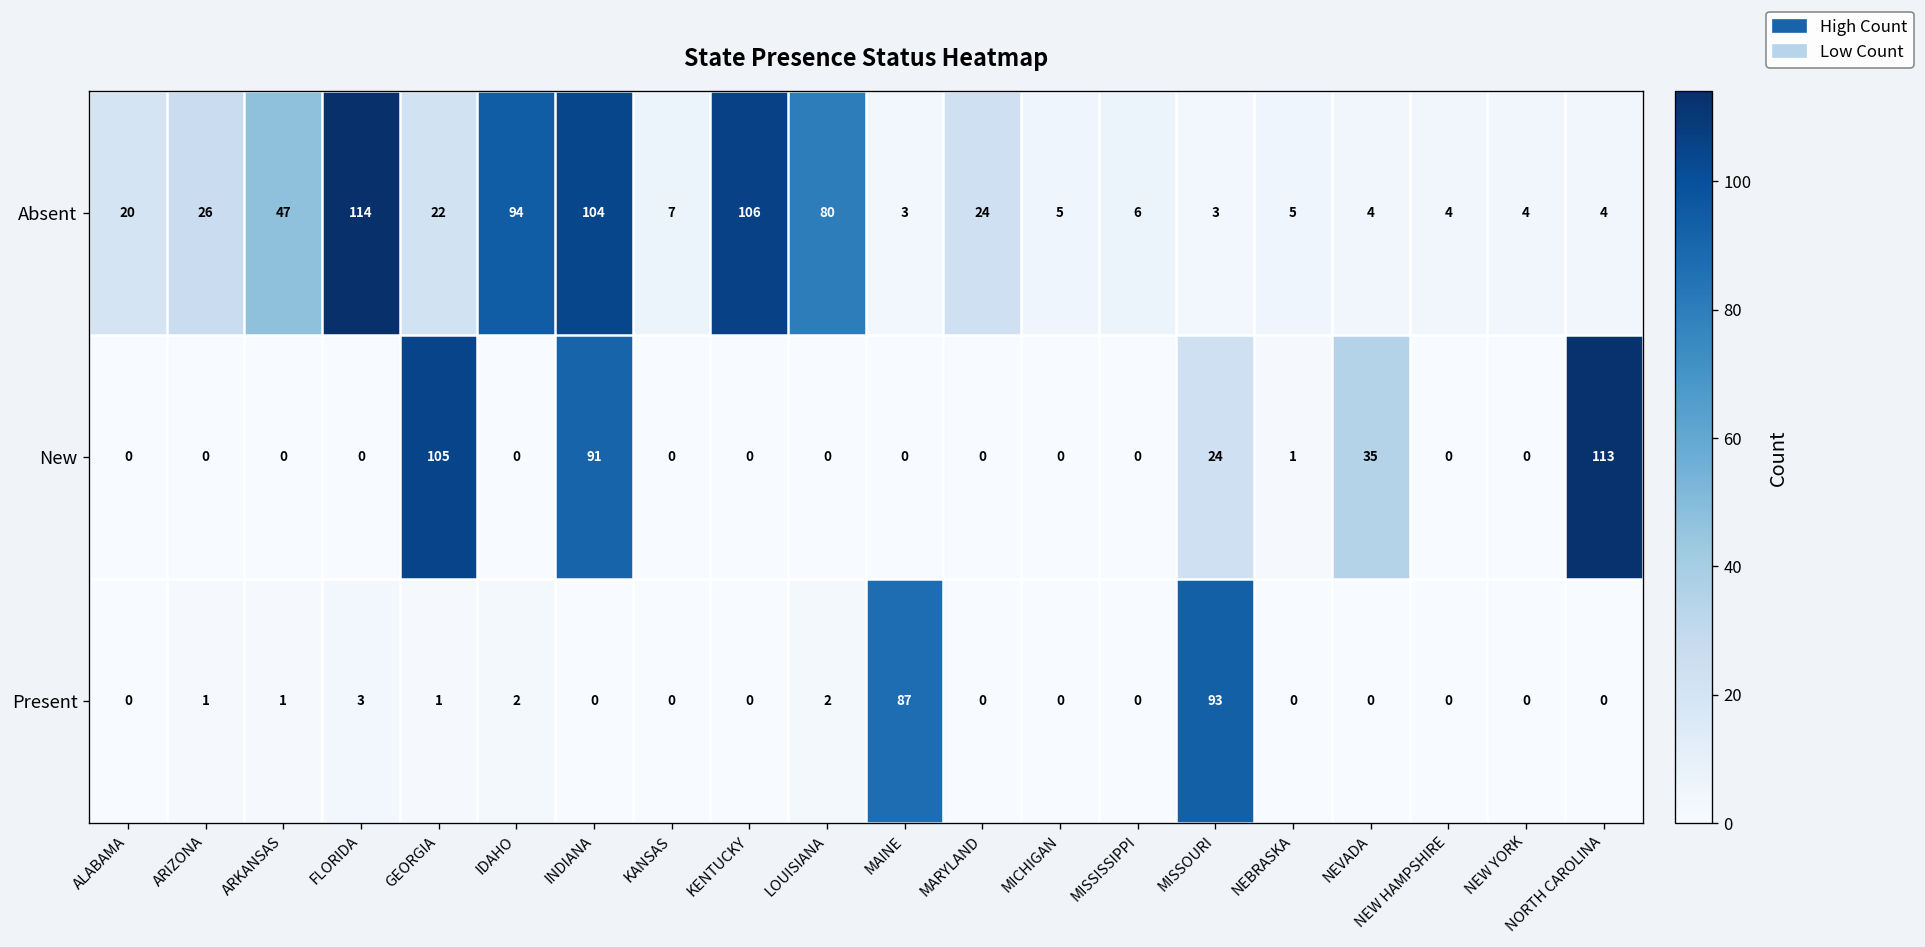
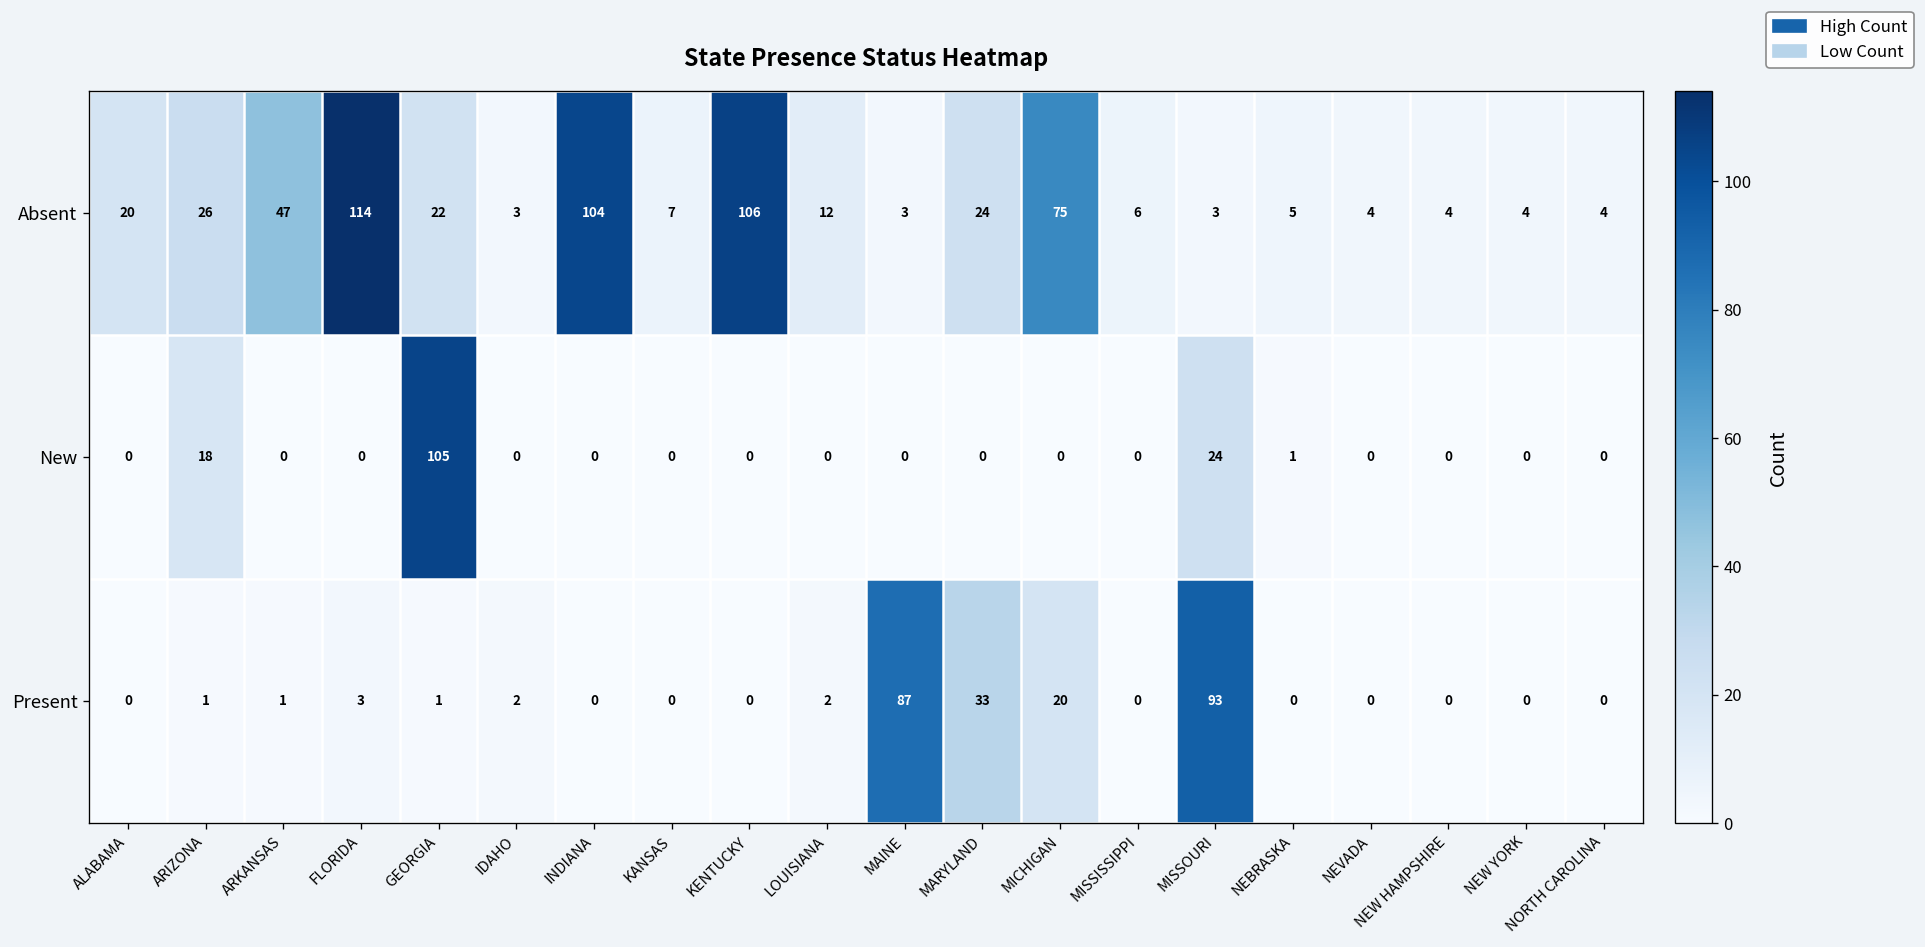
  {
    "Absent": {
      "ALABAMA": 20,
      "ARIZONA": 26,
      "ARKANSAS": 47,
      "FLORIDA": 114,
      "GEORGIA": 22,
-     "IDAHO": 94,
+     "IDAHO": 3,
      "INDIANA": 104,
      "KANSAS": 7,
      "KENTUCKY": 106,
-     "LOUISIANA": 80,
+     "LOUISIANA": 12,
      "MAINE": 3,
      "MARYLAND": 24,
-     "MICHIGAN": 5,
+     "MICHIGAN": 75,
      "MISSISSIPPI": 6,
      "MISSOURI": 3,
      "NEBRASKA": 5,
      "NEVADA": 4,
      "NEW HAMPSHIRE": 4,
      "NEW YORK": 4,
      "NORTH CAROLINA": 4
    },
    "New": {
      "ALABAMA": 0,
-     "ARIZONA": 0,
+     "ARIZONA": 18,
      "ARKANSAS": 0,
      "FLORIDA": 0,
      "GEORGIA": 105,
      "IDAHO": 0,
-     "INDIANA": 91,
+     "INDIANA": 0,
      "KANSAS": 0,
      "KENTUCKY": 0,
      "LOUISIANA": 0,
      "MAINE": 0,
      "MARYLAND": 0,
      "MICHIGAN": 0,
      "MISSISSIPPI": 0,
      "MISSOURI": 24,
      "NEBRASKA": 1,
-     "NEVADA": 35,
+     "NEVADA": 0,
      "NEW HAMPSHIRE": 0,
      "NEW YORK": 0,
-     "NORTH CAROLINA": 113
+     "NORTH CAROLINA": 0
    },
    "Present": {
      "ALABAMA": 0,
      "ARIZONA": 1,
      "ARKANSAS": 1,
      "FLORIDA": 3,
      "GEORGIA": 1,
      "IDAHO": 2,
      "INDIANA": 0,
      "KANSAS": 0,
      "KENTUCKY": 0,
      "LOUISIANA": 2,
      "MAINE": 87,
-     "MARYLAND": 0,
-     "MICHIGAN": 0,
+     "MARYLAND": 33,
+     "MICHIGAN": 20,
      "MISSISSIPPI": 0,
      "MISSOURI": 93,
      "NEBRASKA": 0,
      "NEVADA": 0,
      "NEW HAMPSHIRE": 0,
      "NEW YORK": 0,
      "NORTH CAROLINA": 0
    }
  }
